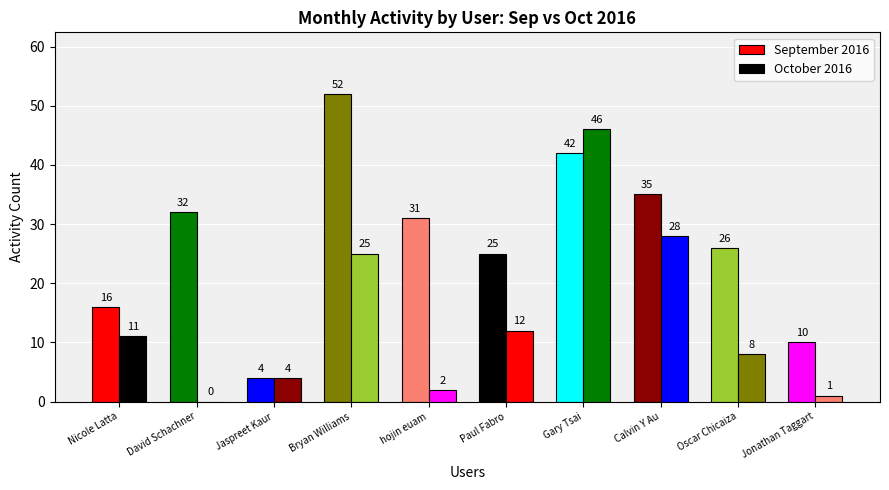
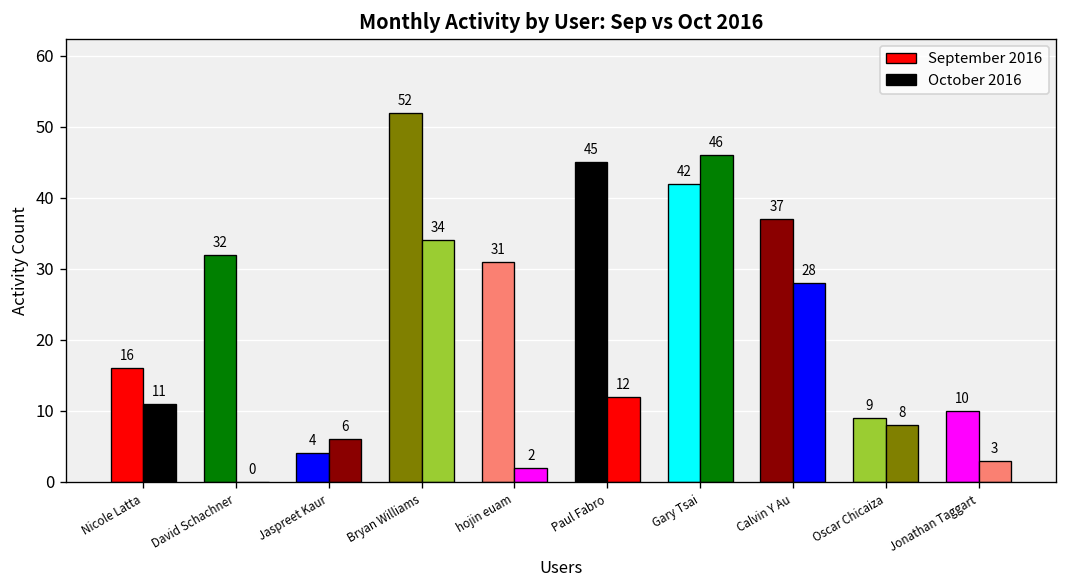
  {
    "September 2016": {
      "Nicole Latta": 16,
      "David Schachner": 32,
      "Jaspreet Kaur": 4,
      "Bryan Williams": 52,
      "hojin euam": 31,
-     "Paul Fabro": 25,
+     "Paul Fabro": 45,
      "Gary Tsai": 42,
-     "Calvin Y Au": 35,
-     "Oscar Chicaiza": 26,
+     "Calvin Y Au": 37,
+     "Oscar Chicaiza": 9,
      "Jonathan Taggart": 10
    },
    "October 2016": {
      "Nicole Latta": 11,
      "David Schachner": 0,
-     "Jaspreet Kaur": 4,
-     "Bryan Williams": 25,
+     "Jaspreet Kaur": 6,
+     "Bryan Williams": 34,
      "hojin euam": 2,
      "Paul Fabro": 12,
      "Gary Tsai": 46,
      "Calvin Y Au": 28,
      "Oscar Chicaiza": 8,
-     "Jonathan Taggart": 1
+     "Jonathan Taggart": 3
    }
  }
